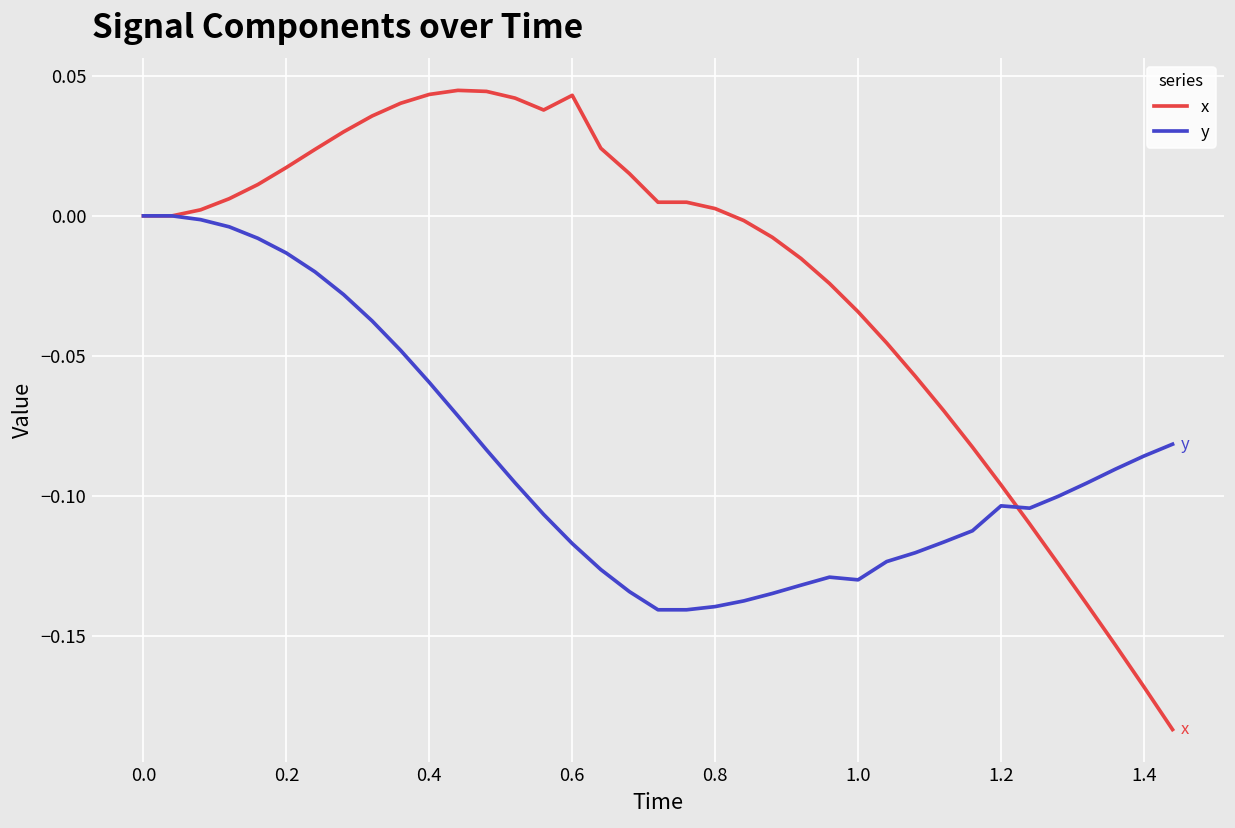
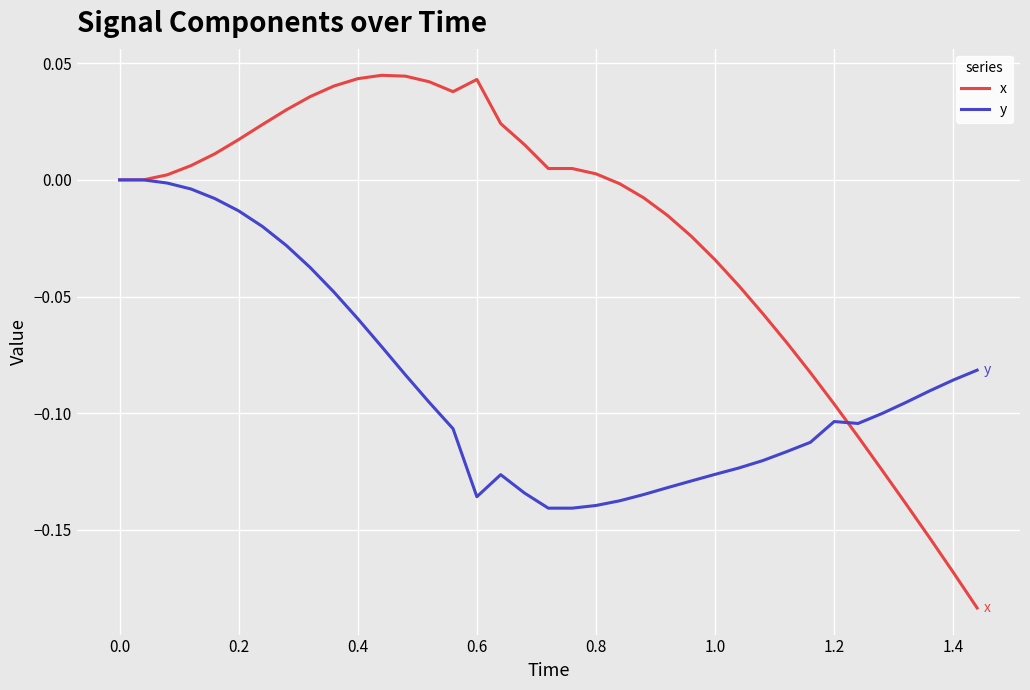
  {
    "x": {
      "0.2": 0.017,
      "0.4": 0.043,
      "0.6": 0.043,
      "0.8": 0.003,
      "1.0": -0.034,
      "1.2": -0.096,
      "1.4": -0.168
    },
    "y": {
      "0.2": -0.013,
      "0.4": -0.059,
-     "0.6": -0.117,
+     "0.6": -0.136,
      "0.8": -0.140,
-     "1.0": -0.130,
+     "1.0": -0.126,
      "1.2": -0.104,
      "1.4": -0.086
    }
  }
